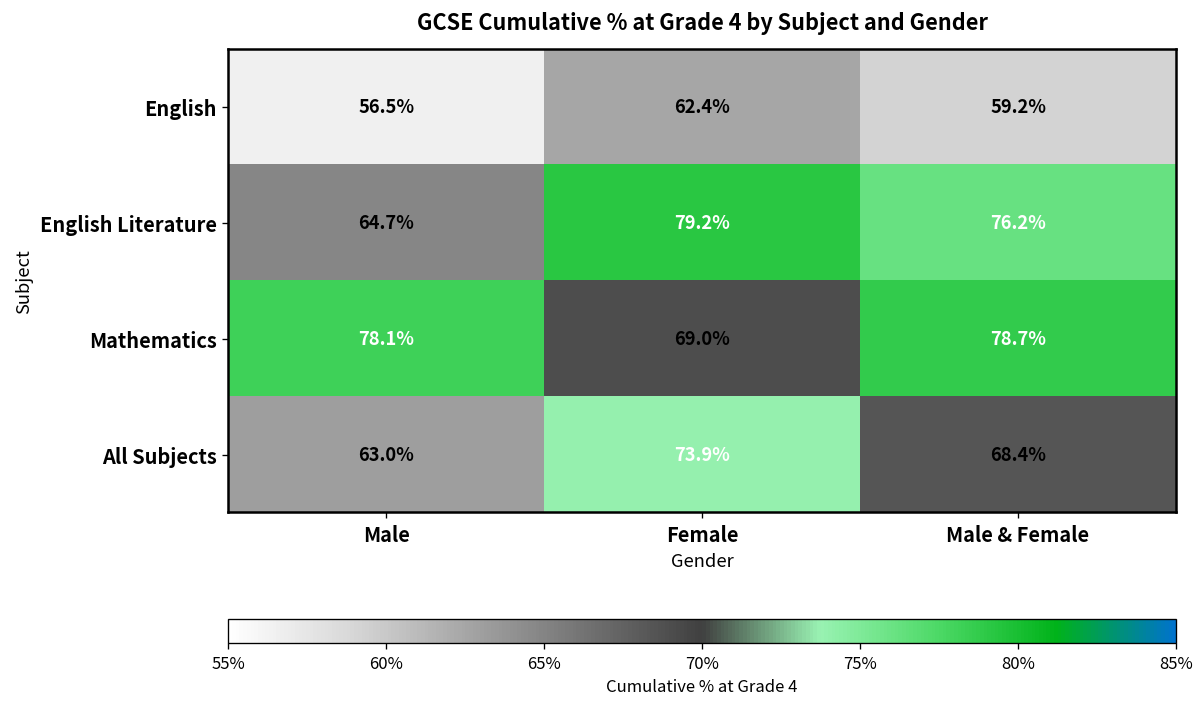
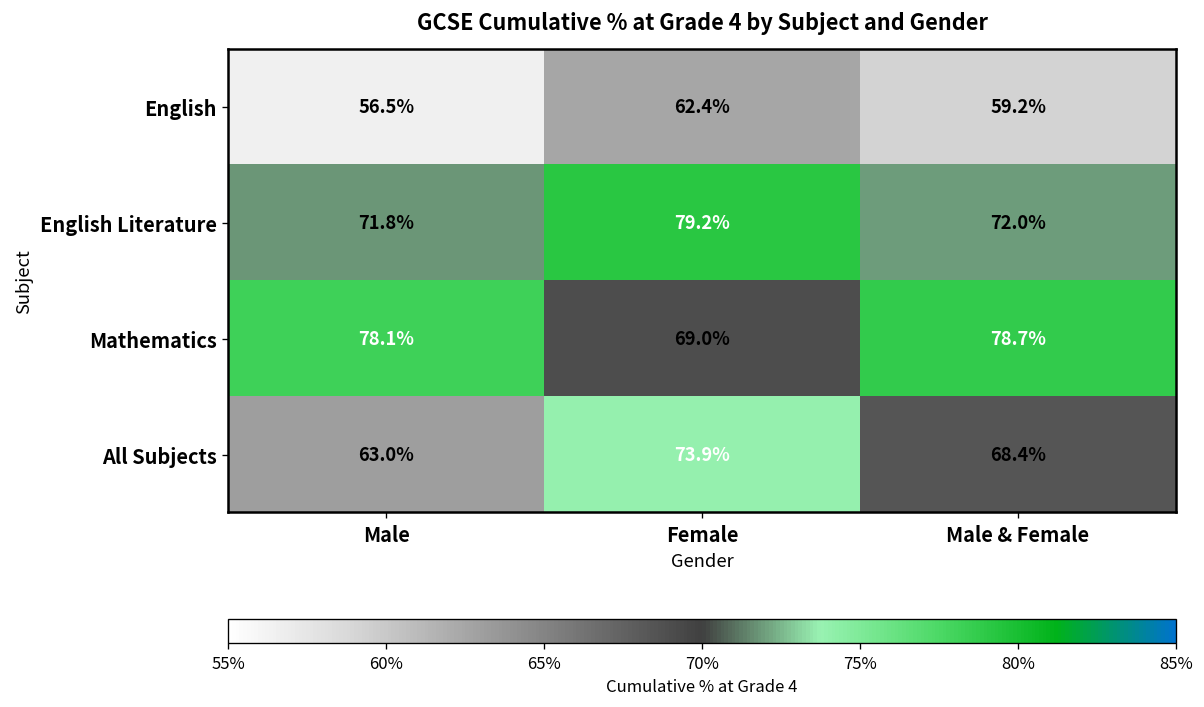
  {
    "English": {
      "Male": "56.5%",
      "Female": "62.4%",
      "Male & Female": "59.2%"
    },
    "English Literature": {
-     "Male": "64.7%",
+     "Male": "71.8%",
      "Female": "79.2%",
-     "Male & Female": "76.2%"
+     "Male & Female": "72.0%"
    },
    "Mathematics": {
      "Male": "78.1%",
      "Female": "69.0%",
      "Male & Female": "78.7%"
    },
    "All Subjects": {
      "Male": "63.0%",
      "Female": "73.9%",
      "Male & Female": "68.4%"
    }
  }
